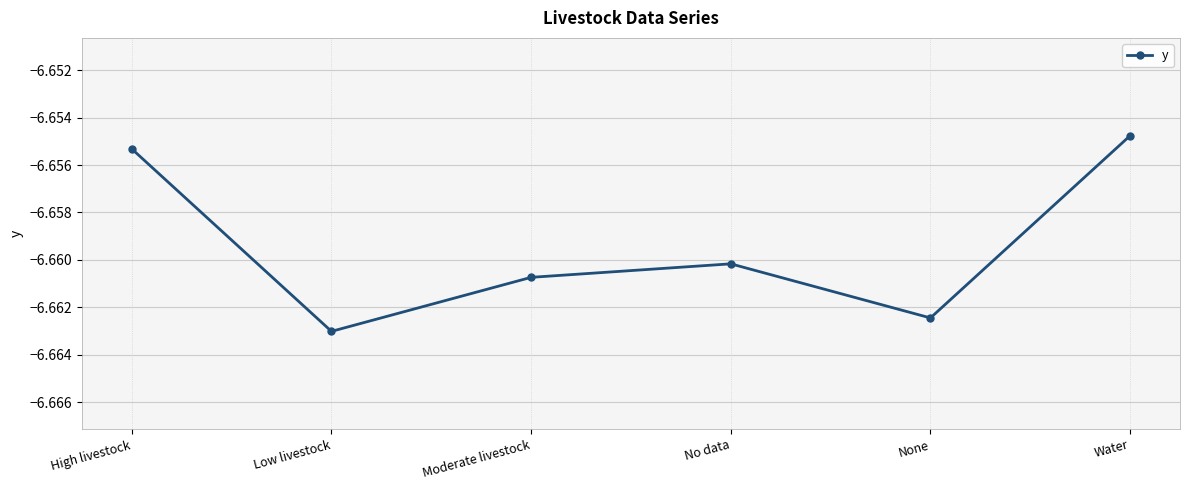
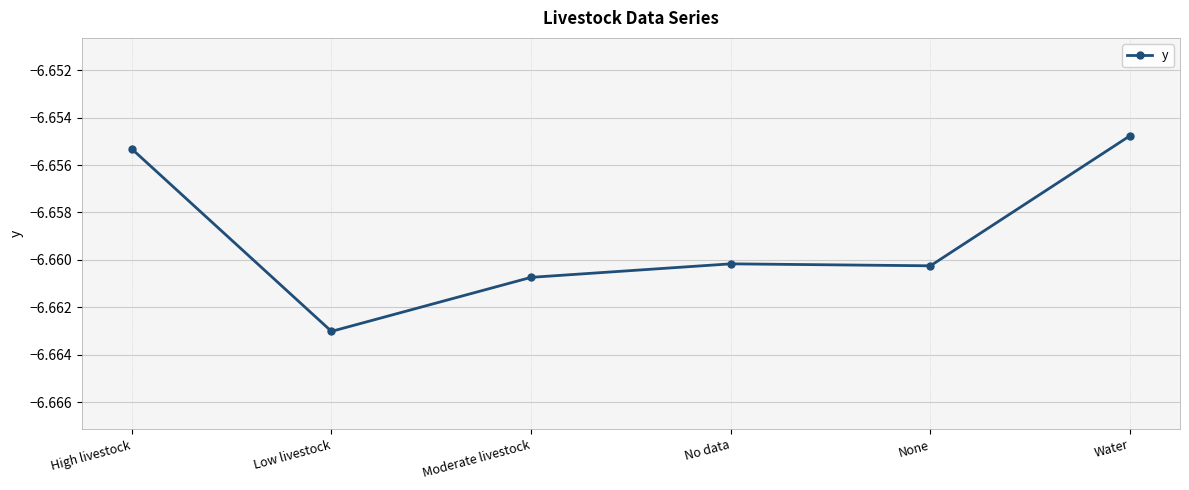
  {
    "High livestock": -6.6553,
    "Low livestock": -6.6630,
    "Moderate livestock": -6.6607,
    "No data": -6.6602,
-   "None": -6.6625,
+   "None": -6.6603,
    "Water": -6.6548
  }
